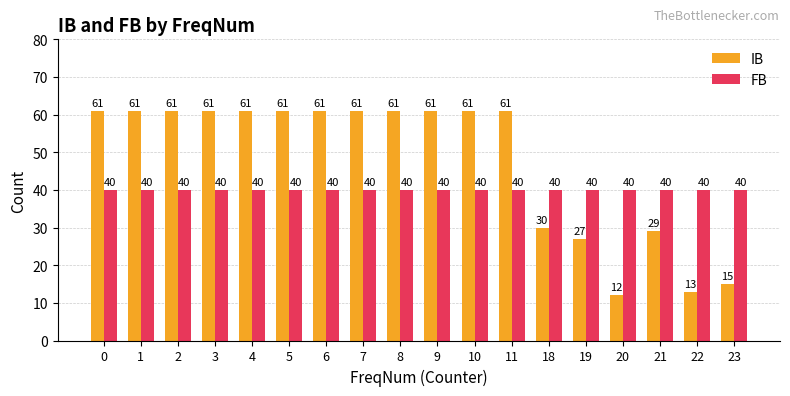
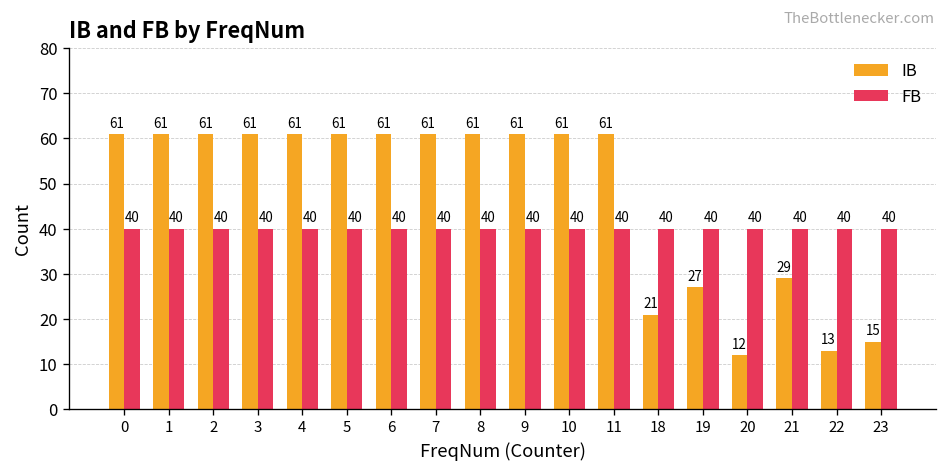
  {
    "IB": {
      "0": 61,
      "1": 61,
      "2": 61,
      "3": 61,
      "4": 61,
      "5": 61,
      "6": 61,
      "7": 61,
      "8": 61,
      "9": 61,
      "10": 61,
      "11": 61,
-     "18": 30,
+     "18": 21,
      "19": 27,
      "20": 12,
      "21": 29,
      "22": 13,
      "23": 15
    },
    "FB": {
      "0": 40,
      "1": 40,
      "2": 40,
      "3": 40,
      "4": 40,
      "5": 40,
      "6": 40,
      "7": 40,
      "8": 40,
      "9": 40,
      "10": 40,
      "11": 40,
      "18": 40,
      "19": 40,
      "20": 40,
      "21": 40,
      "22": 40,
      "23": 40
    }
  }
